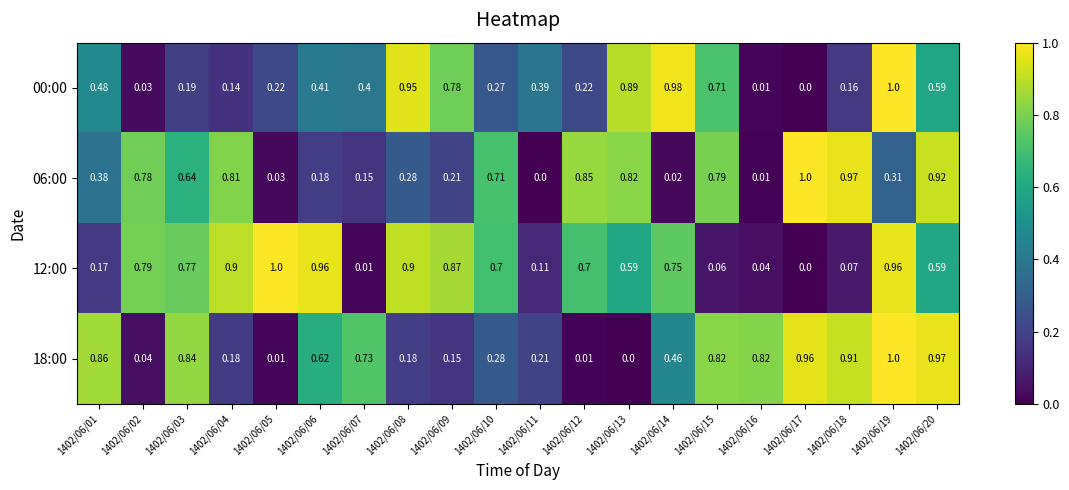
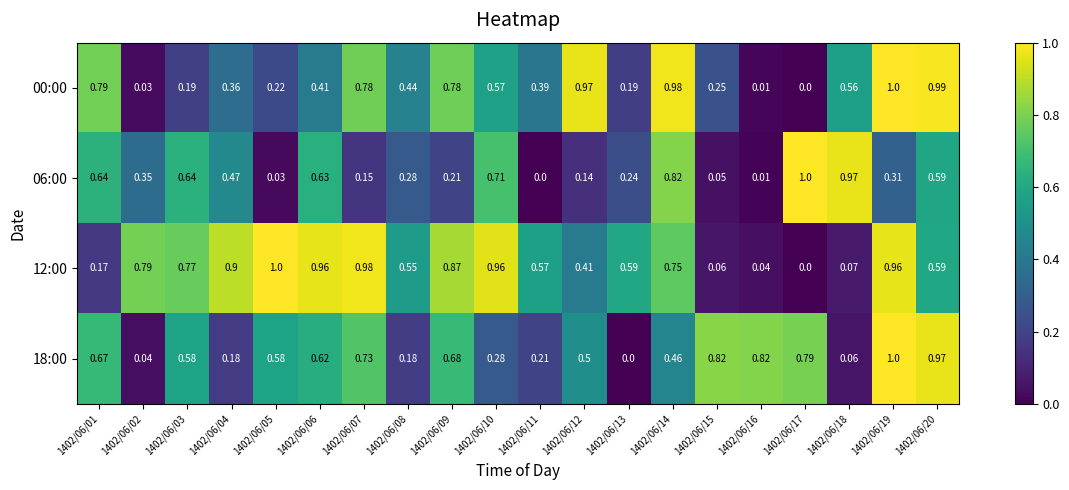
  {
    "00:00": {
-     "1402/06/01": 0.48,
+     "1402/06/01": 0.79,
      "1402/06/02": 0.03,
      "1402/06/03": 0.19,
-     "1402/06/04": 0.14,
+     "1402/06/04": 0.36,
      "1402/06/05": 0.22,
      "1402/06/06": 0.41,
-     "1402/06/07": 0.4,
-     "1402/06/08": 0.95,
+     "1402/06/07": 0.78,
+     "1402/06/08": 0.44,
      "1402/06/09": 0.78,
-     "1402/06/10": 0.27,
+     "1402/06/10": 0.57,
      "1402/06/11": 0.39,
-     "1402/06/12": 0.22,
-     "1402/06/13": 0.89,
+     "1402/06/12": 0.97,
+     "1402/06/13": 0.19,
      "1402/06/14": 0.98,
-     "1402/06/15": 0.71,
+     "1402/06/15": 0.25,
      "1402/06/16": 0.01,
      "1402/06/17": 0.0,
-     "1402/06/18": 0.16,
+     "1402/06/18": 0.56,
      "1402/06/19": 1.0,
-     "1402/06/20": 0.59
+     "1402/06/20": 0.99
    },
    "06:00": {
-     "1402/06/01": 0.38,
-     "1402/06/02": 0.78,
+     "1402/06/01": 0.64,
+     "1402/06/02": 0.35,
      "1402/06/03": 0.64,
-     "1402/06/04": 0.81,
+     "1402/06/04": 0.47,
      "1402/06/05": 0.03,
-     "1402/06/06": 0.18,
+     "1402/06/06": 0.63,
      "1402/06/07": 0.15,
      "1402/06/08": 0.28,
      "1402/06/09": 0.21,
      "1402/06/10": 0.71,
      "1402/06/11": 0.0,
-     "1402/06/12": 0.85,
-     "1402/06/13": 0.82,
-     "1402/06/14": 0.02,
-     "1402/06/15": 0.79,
+     "1402/06/12": 0.14,
+     "1402/06/13": 0.24,
+     "1402/06/14": 0.82,
+     "1402/06/15": 0.05,
      "1402/06/16": 0.01,
      "1402/06/17": 1.0,
      "1402/06/18": 0.97,
      "1402/06/19": 0.31,
-     "1402/06/20": 0.92
+     "1402/06/20": 0.59
    },
    "12:00": {
      "1402/06/01": 0.17,
      "1402/06/02": 0.79,
      "1402/06/03": 0.77,
      "1402/06/04": 0.9,
      "1402/06/05": 1.0,
      "1402/06/06": 0.96,
-     "1402/06/07": 0.01,
-     "1402/06/08": 0.9,
+     "1402/06/07": 0.98,
+     "1402/06/08": 0.55,
      "1402/06/09": 0.87,
-     "1402/06/10": 0.7,
-     "1402/06/11": 0.11,
-     "1402/06/12": 0.7,
+     "1402/06/10": 0.96,
+     "1402/06/11": 0.57,
+     "1402/06/12": 0.41,
      "1402/06/13": 0.59,
      "1402/06/14": 0.75,
      "1402/06/15": 0.06,
      "1402/06/16": 0.04,
      "1402/06/17": 0.0,
      "1402/06/18": 0.07,
      "1402/06/19": 0.96,
      "1402/06/20": 0.59
    },
    "18:00": {
-     "1402/06/01": 0.86,
+     "1402/06/01": 0.67,
      "1402/06/02": 0.04,
-     "1402/06/03": 0.84,
+     "1402/06/03": 0.58,
      "1402/06/04": 0.18,
-     "1402/06/05": 0.01,
+     "1402/06/05": 0.58,
      "1402/06/06": 0.62,
      "1402/06/07": 0.73,
      "1402/06/08": 0.18,
-     "1402/06/09": 0.15,
+     "1402/06/09": 0.68,
      "1402/06/10": 0.28,
      "1402/06/11": 0.21,
-     "1402/06/12": 0.01,
+     "1402/06/12": 0.5,
      "1402/06/13": 0.0,
      "1402/06/14": 0.46,
      "1402/06/15": 0.82,
      "1402/06/16": 0.82,
-     "1402/06/17": 0.96,
-     "1402/06/18": 0.91,
+     "1402/06/17": 0.79,
+     "1402/06/18": 0.06,
      "1402/06/19": 1.0,
      "1402/06/20": 0.97
    }
  }
